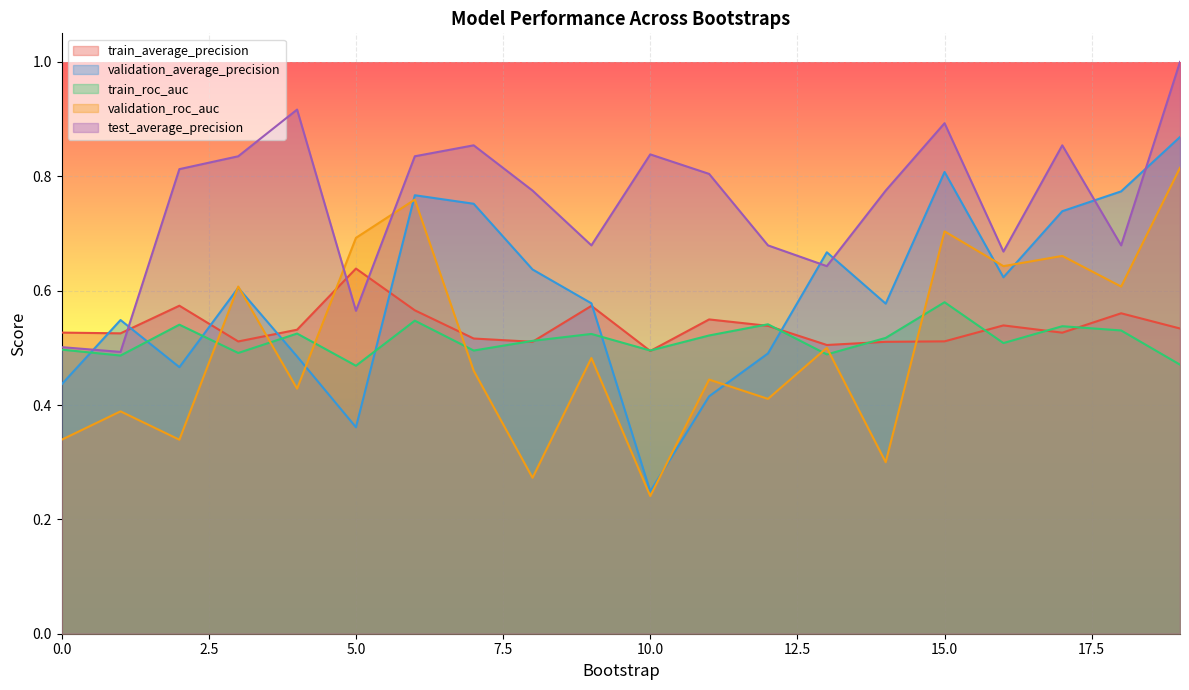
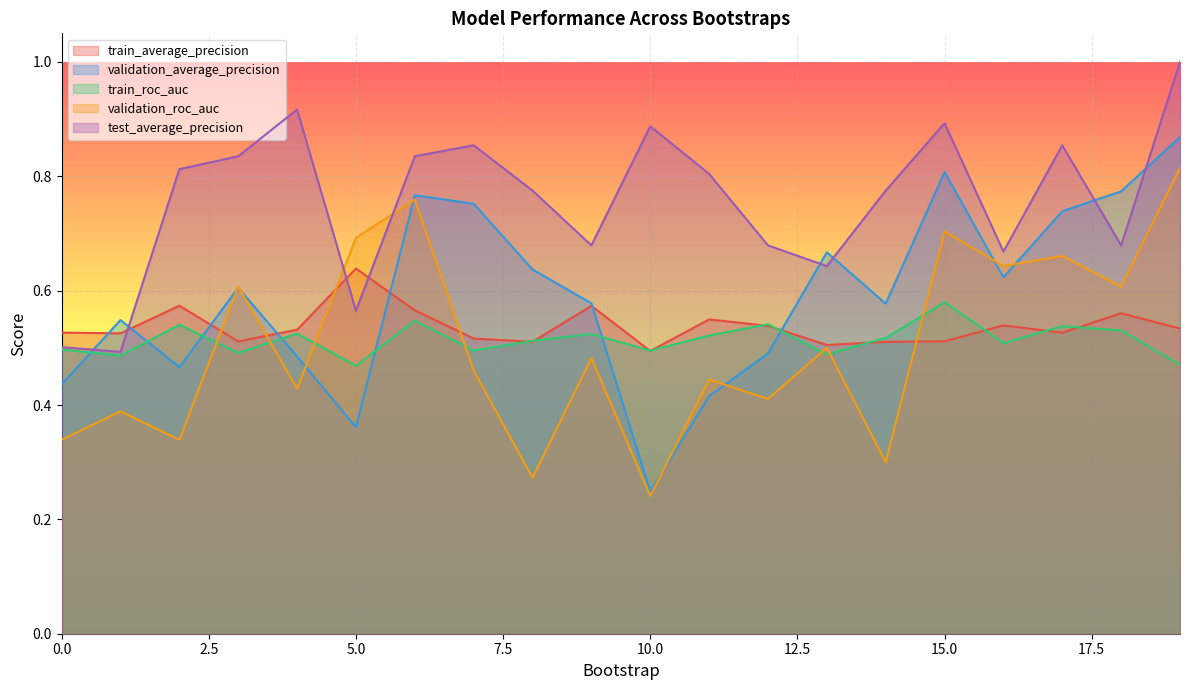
  {
    "validation_average_precision": {
      "0.0": 0.44,
      "5.0": 0.36,
      "10.0": 0.25,
      "15.0": 0.81
    },
    "train_roc_auc": {
      "5.0": 0.47,
      "15.0": 0.58
    },
    "test_average_precision": {
      "5.0": 0.56,
-     "10.0": 0.84,
+     "10.0": 0.89,
      "15.0": 0.89
    }
  }
